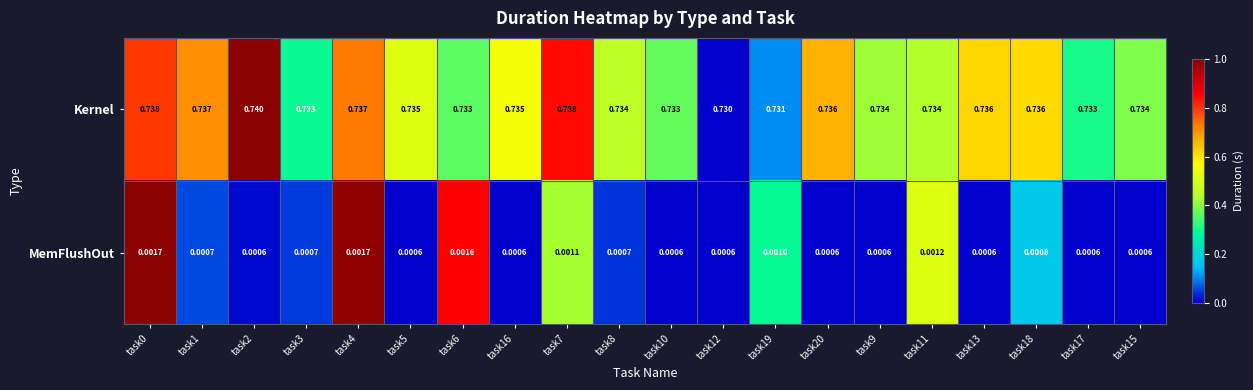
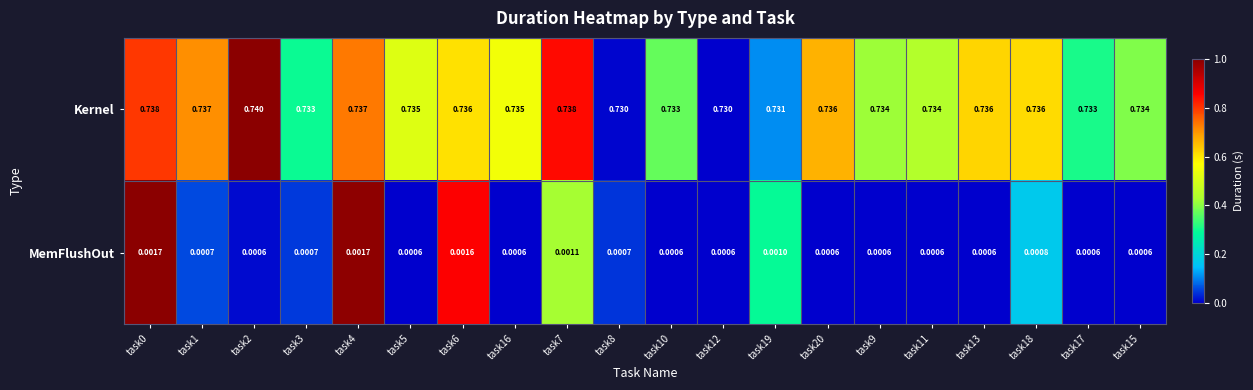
  {
    "Kernel": {
      "task0": 0.738,
      "task1": 0.737,
      "task2": 0.740,
      "task3": 0.733,
      "task4": 0.737,
      "task5": 0.735,
-     "task6": 0.733,
+     "task6": 0.736,
      "task16": 0.735,
      "task7": 0.738,
-     "task8": 0.734,
+     "task8": 0.730,
      "task10": 0.733,
      "task12": 0.730,
      "task19": 0.731,
      "task20": 0.736,
      "task9": 0.734,
      "task11": 0.734,
      "task13": 0.736,
      "task18": 0.736,
      "task17": 0.733,
      "task15": 0.734
    },
    "MemFlushOut": {
      "task0": 0.0017,
      "task1": 0.0007,
      "task2": 0.0006,
      "task3": 0.0007,
      "task4": 0.0017,
      "task5": 0.0006,
      "task6": 0.0016,
      "task16": 0.0006,
      "task7": 0.0011,
      "task8": 0.0007,
      "task10": 0.0006,
      "task12": 0.0006,
      "task19": 0.0010,
      "task20": 0.0006,
      "task9": 0.0006,
-     "task11": 0.0012,
+     "task11": 0.0006,
      "task13": 0.0006,
      "task18": 0.0008,
      "task17": 0.0006,
      "task15": 0.0006
    }
  }
